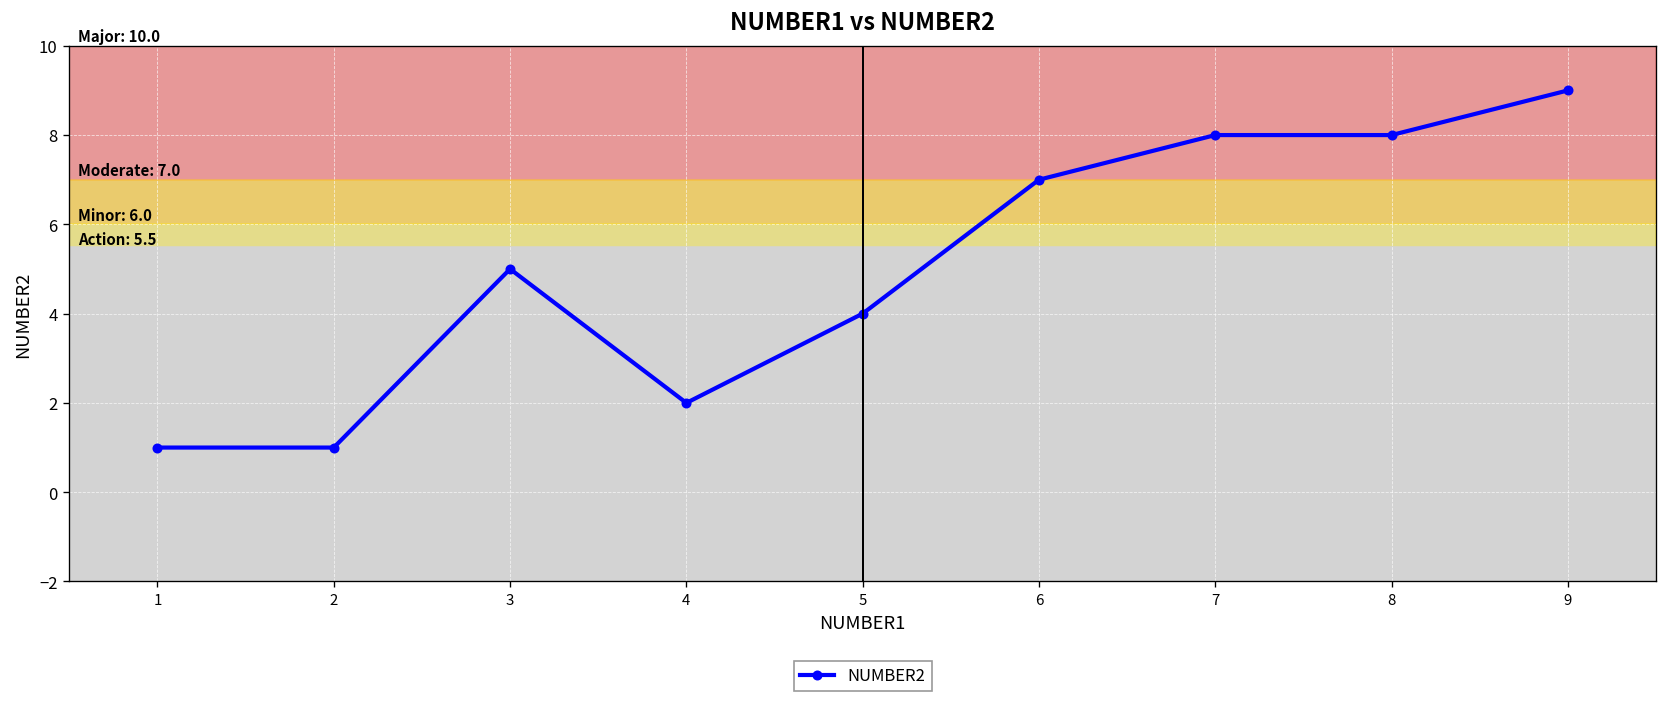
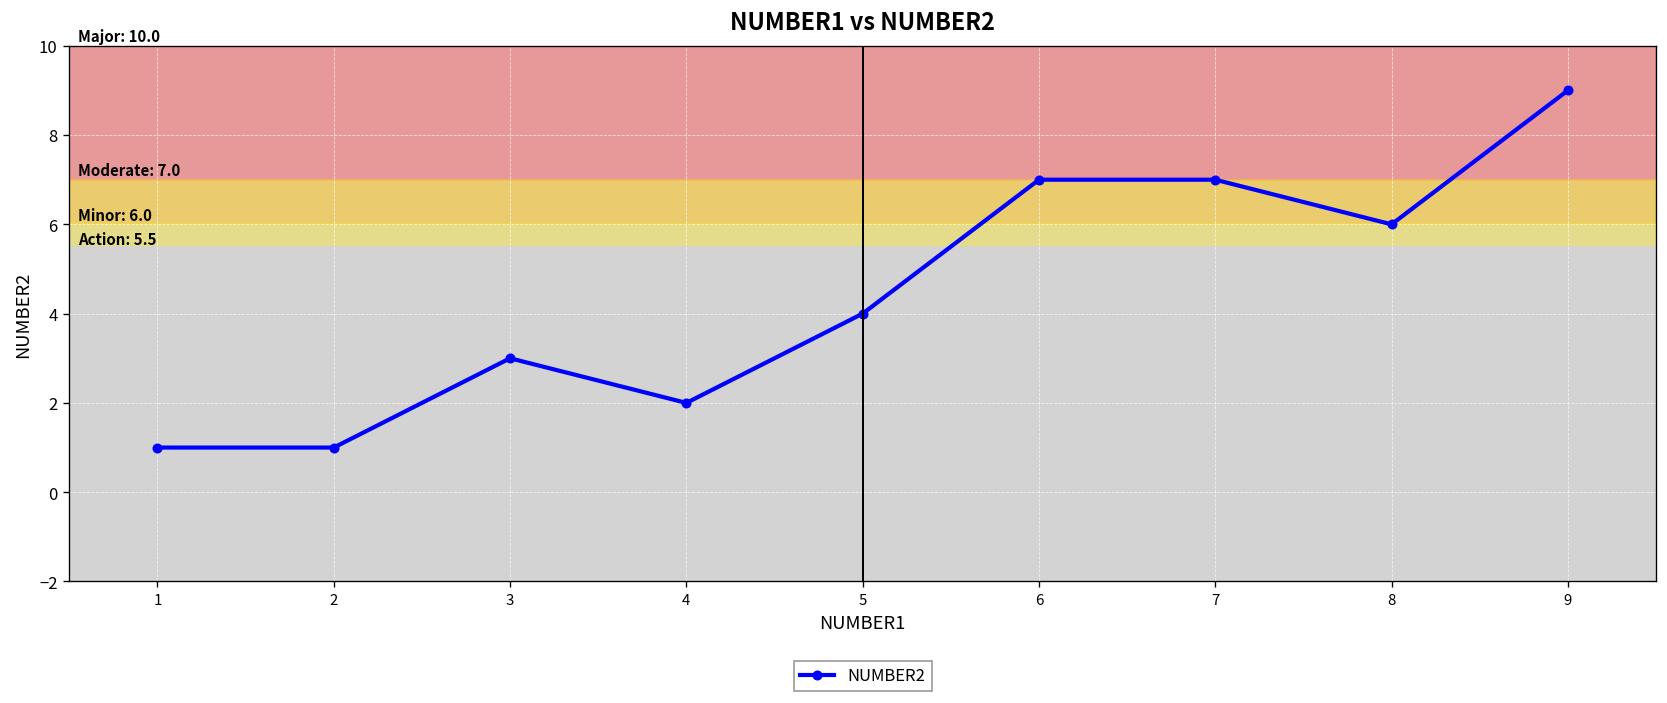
  {
    "1": 1,
    "2": 1,
-   "3": 5,
+   "3": 3,
    "4": 2,
    "5": 4,
    "6": 7,
-   "7": 8,
-   "8": 8,
+   "7": 7,
+   "8": 6,
    "9": 9
  }
